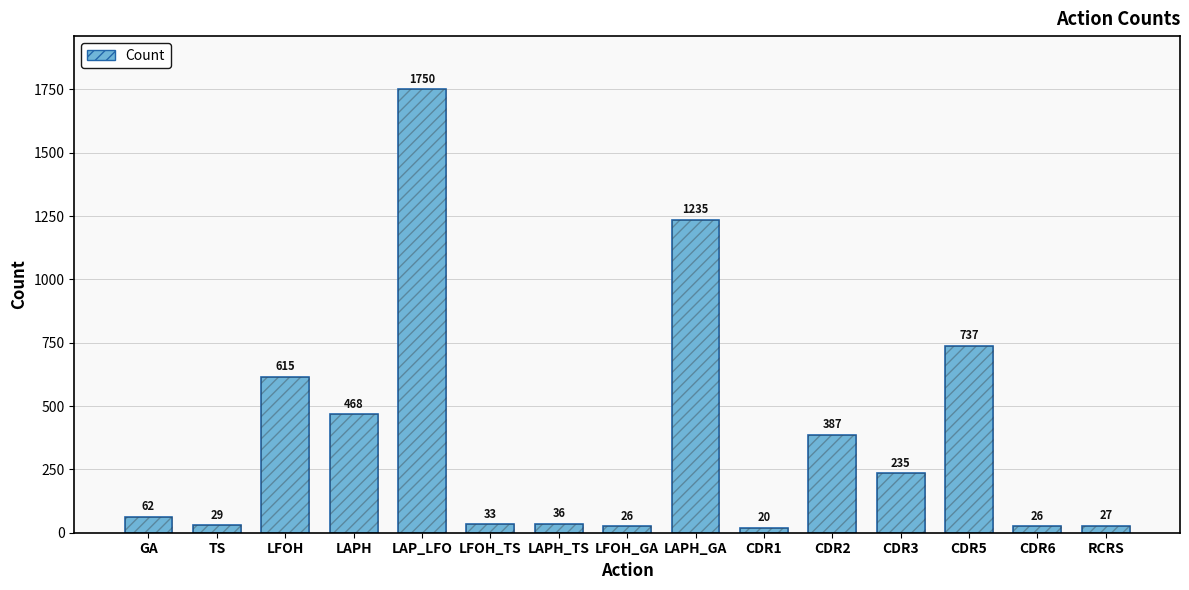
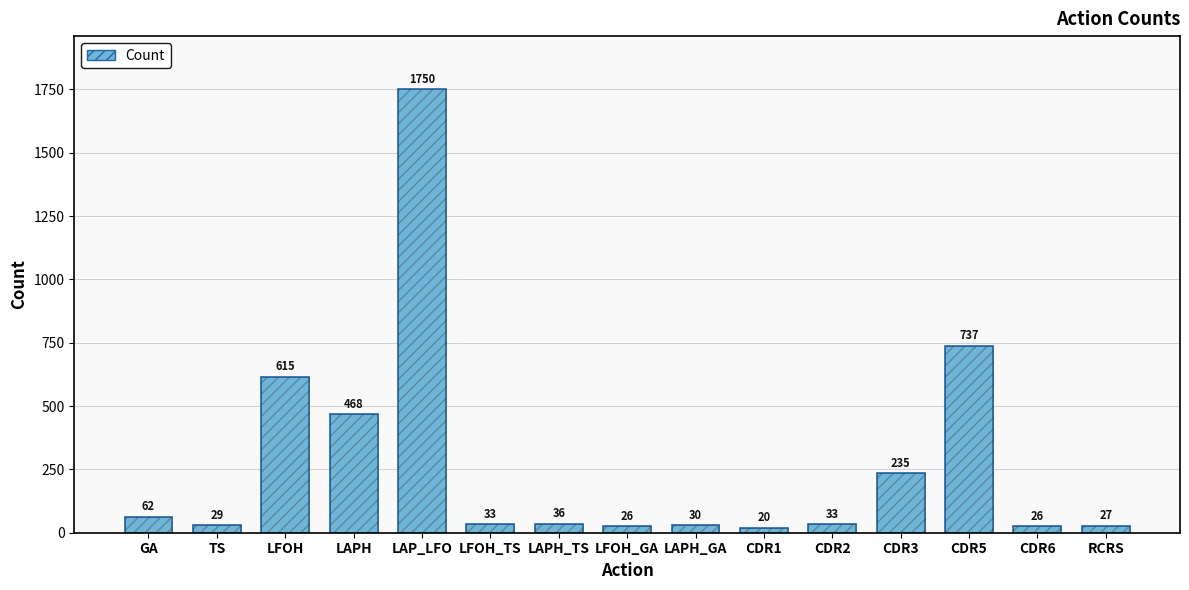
  {
    "GA": 62,
    "TS": 29,
    "LFOH": 615,
    "LAPH": 468,
    "LAP_LFO": 1750,
    "LFOH_TS": 33,
    "LAPH_TS": 36,
    "LFOH_GA": 26,
-   "LAPH_GA": 1235,
+   "LAPH_GA": 30,
    "CDR1": 20,
-   "CDR2": 387,
+   "CDR2": 33,
    "CDR3": 235,
    "CDR5": 737,
    "CDR6": 26,
    "RCRS": 27
  }
